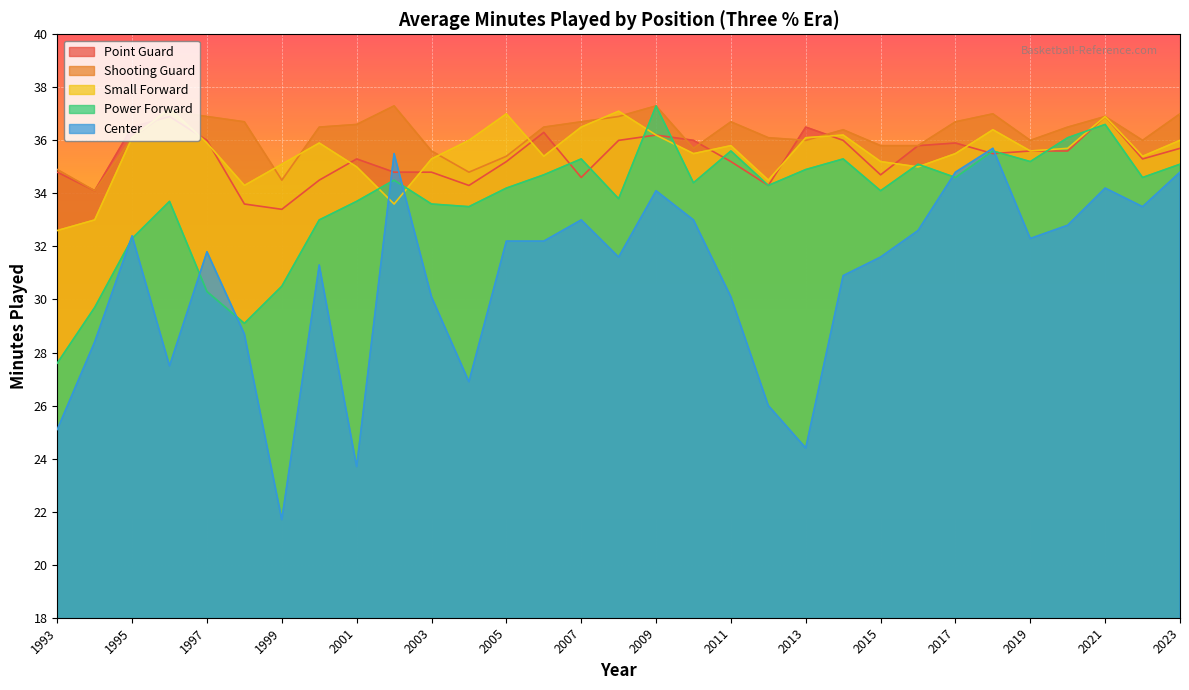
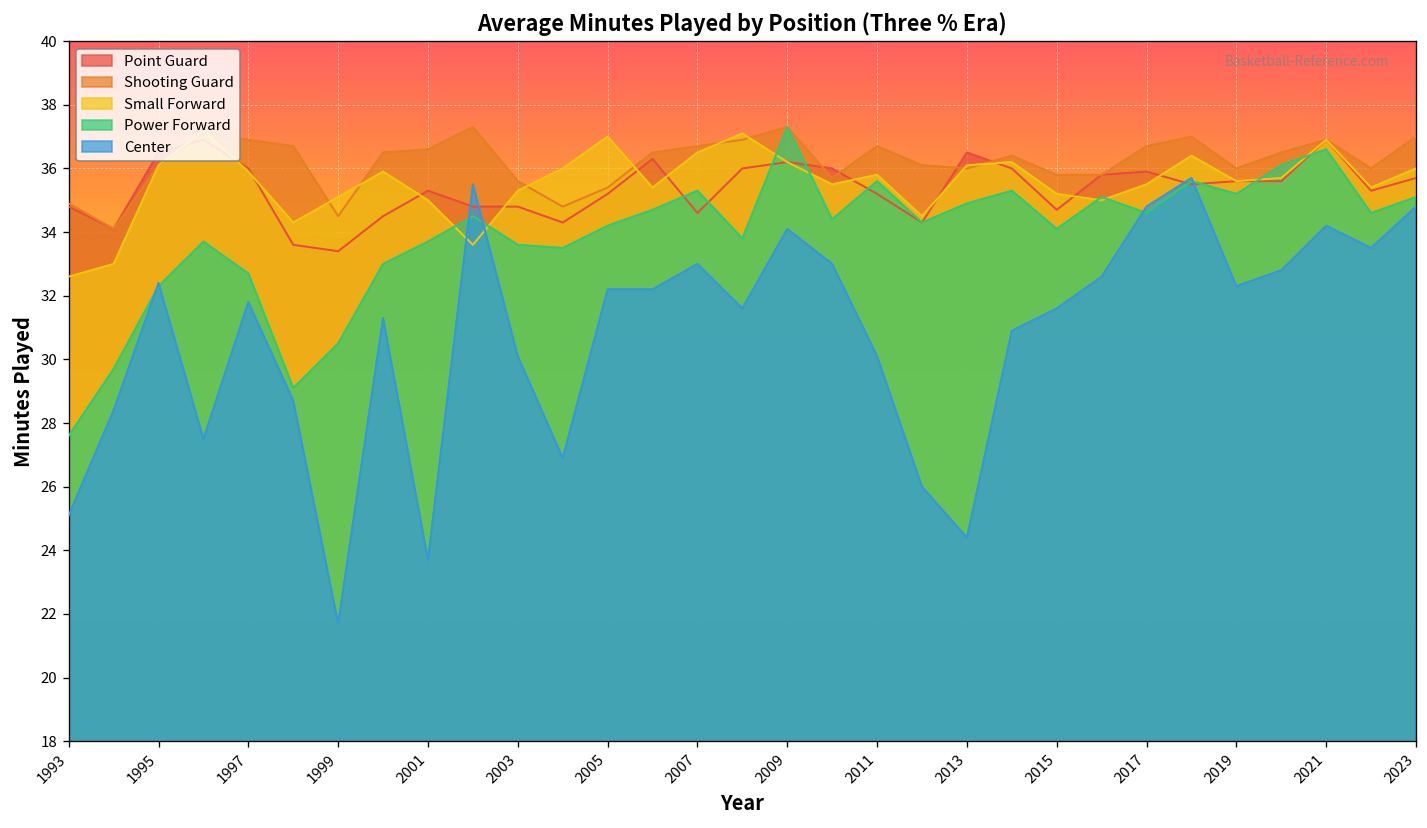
  {
    "Small Forward": {
      "1993": 32.6,
      "1997": 35.9,
      "1999": 35.1,
      "2001": 35.0,
      "2003": 35.3,
      "2005": 37.0,
      "2007": 36.5,
      "2011": 35.8,
      "2013": 36.1,
      "2015": 35.2,
      "2017": 35.5,
      "2023": 36.0
    },
    "Power Forward": {
      "1993": 27.6,
      "1995": 32.3,
-     "1997": 30.3,
+     "1997": 32.7,
      "1999": 30.5,
      "2001": 33.7,
      "2003": 33.6,
      "2005": 34.2,
      "2007": 35.3,
      "2011": 35.6,
      "2013": 34.9,
      "2015": 34.1,
      "2017": 34.6,
      "2019": 35.2,
      "2021": 36.6,
      "2023": 35.1
    },
    "Center": {
      "1993": 25.1,
      "1995": 32.4,
      "1997": 31.8,
      "1999": 21.7,
      "2001": 23.7,
      "2003": 30.1,
      "2005": 32.2,
      "2007": 33.0,
      "2009": 34.1,
      "2011": 30.1,
      "2013": 24.4,
      "2015": 31.6,
      "2017": 34.8,
      "2019": 32.3,
      "2021": 34.2,
      "2023": 34.8
    }
  }
